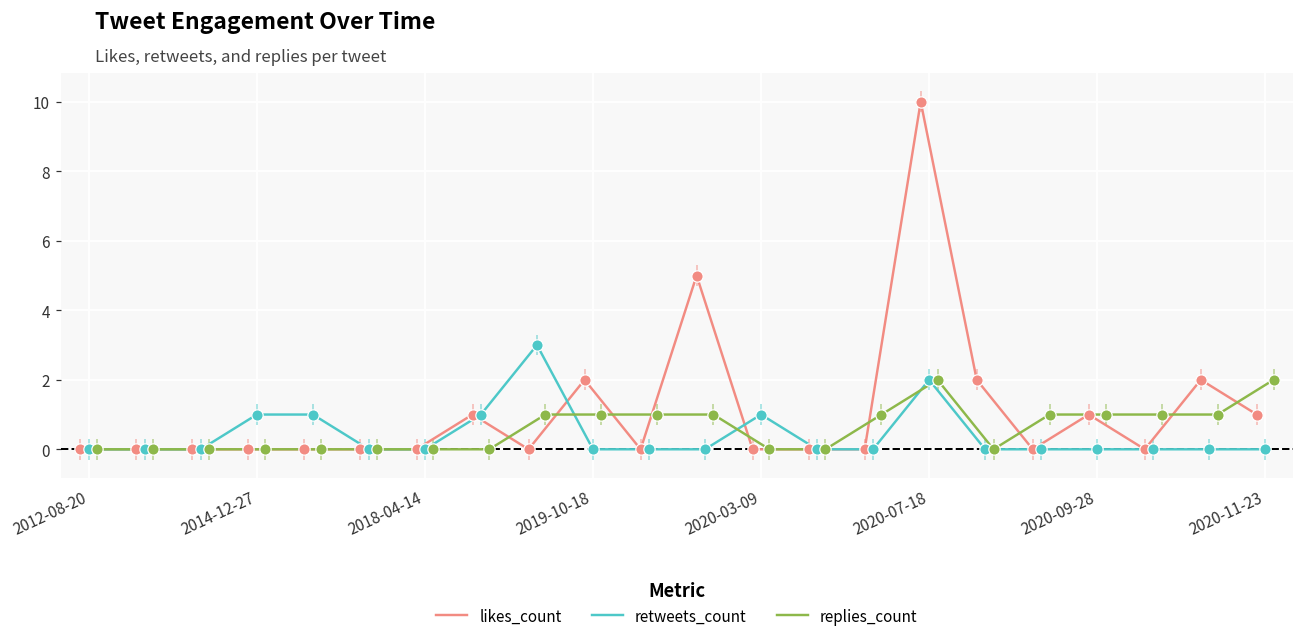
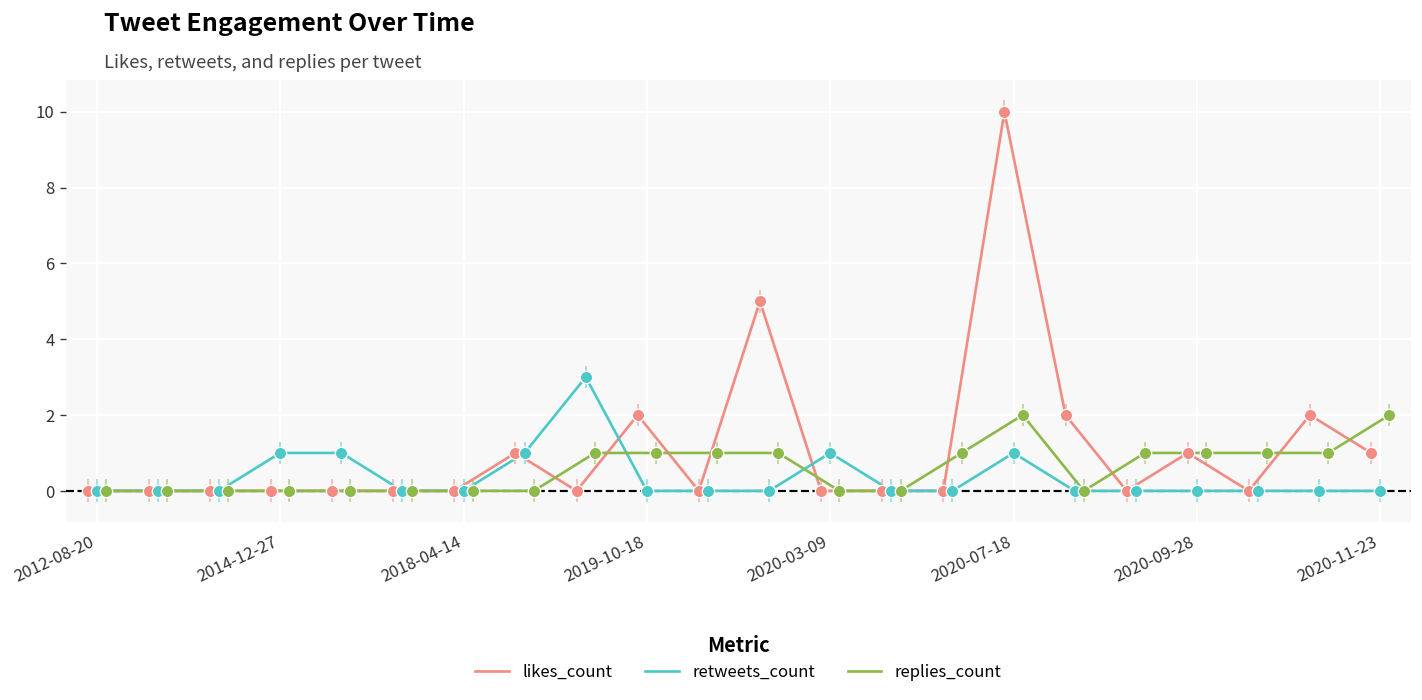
  {
    "retweets_count": {
      "2012-08-20": 0,
      "2014-12-27": 1,
      "2018-04-14": 0,
      "2019-10-18": 0,
      "2020-03-09": 1,
-     "2020-07-18": 2,
+     "2020-07-18": 1,
      "2020-09-28": 0,
      "2020-11-23": 0
    }
  }
